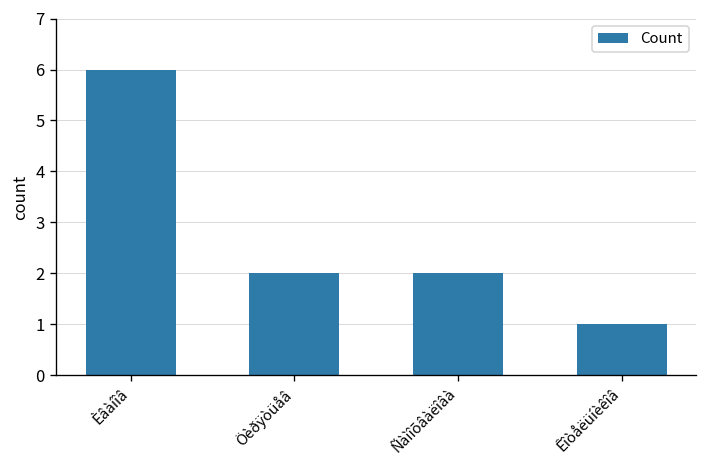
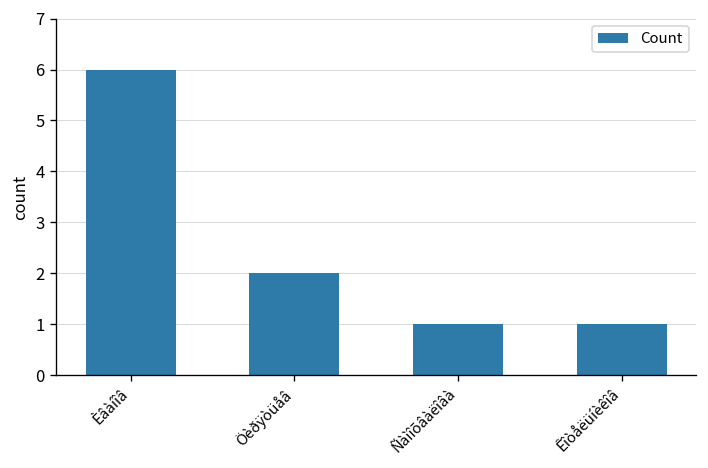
  {
    "Èâàíîâ": 6,
    "Öèðÿòüåâ": 2,
-   "Ñàìîõâàëîâà": 2,
+   "Ñàìîõâàëîâà": 1,
    "Êîòåëüíèêîâ": 1
  }
